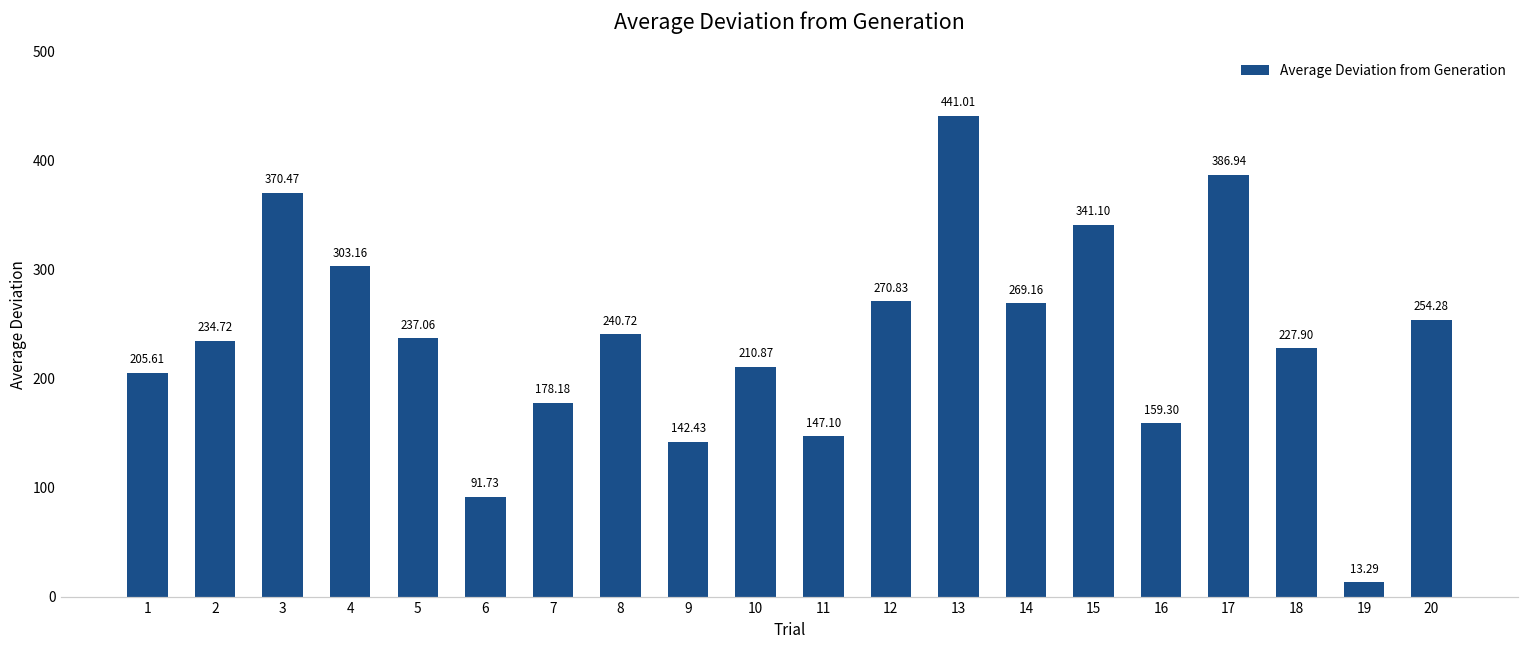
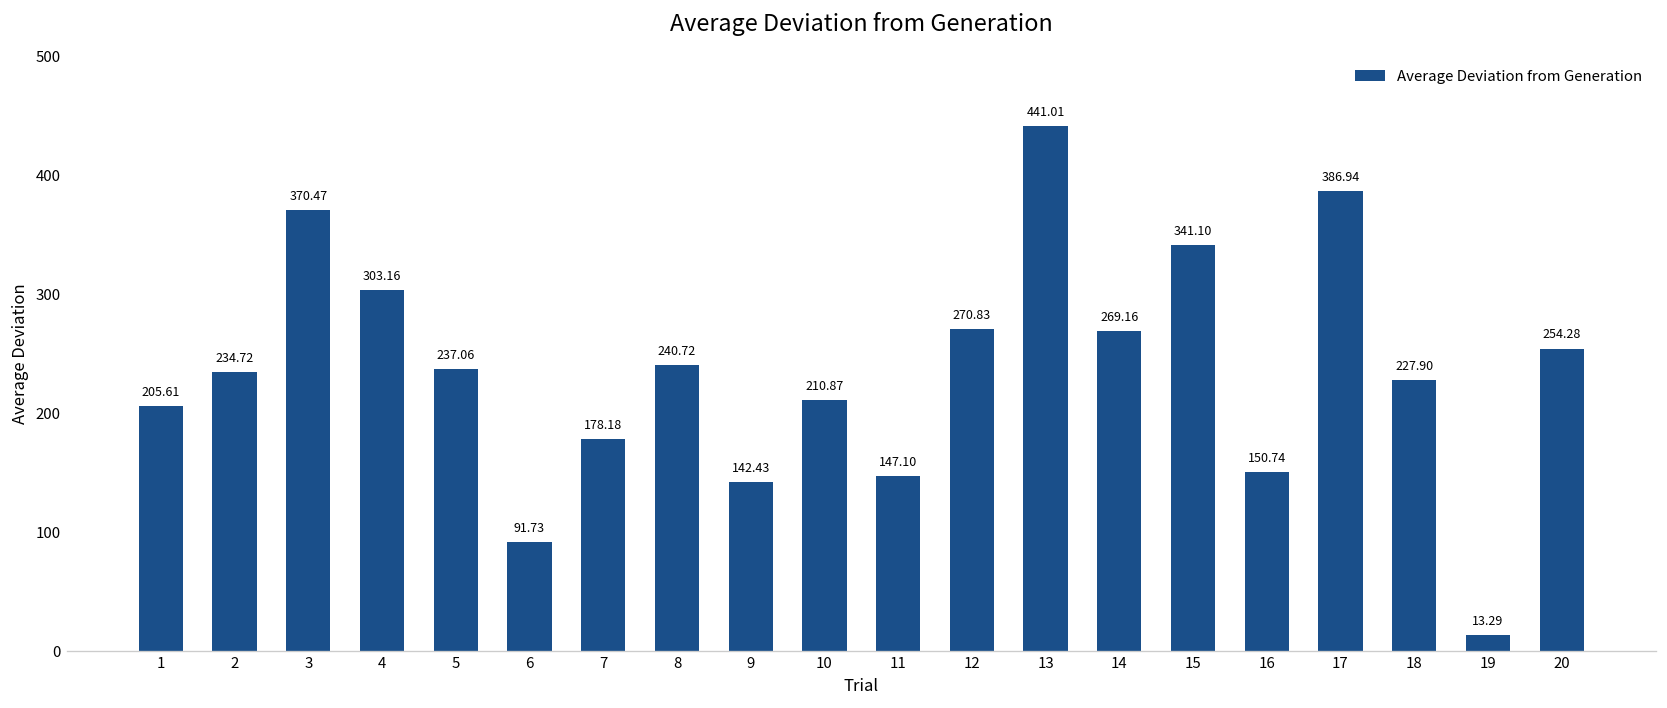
  {
    "1": 205.61,
    "2": 234.72,
    "3": 370.47,
    "4": 303.16,
    "5": 237.06,
    "6": 91.73,
    "7": 178.18,
    "8": 240.72,
    "9": 142.43,
    "10": 210.87,
    "11": 147.10,
    "12": 270.83,
    "13": 441.01,
    "14": 269.16,
    "15": 341.10,
-   "16": 159.30,
+   "16": 150.74,
    "17": 386.94,
    "18": 227.90,
    "19": 13.29,
    "20": 254.28
  }
